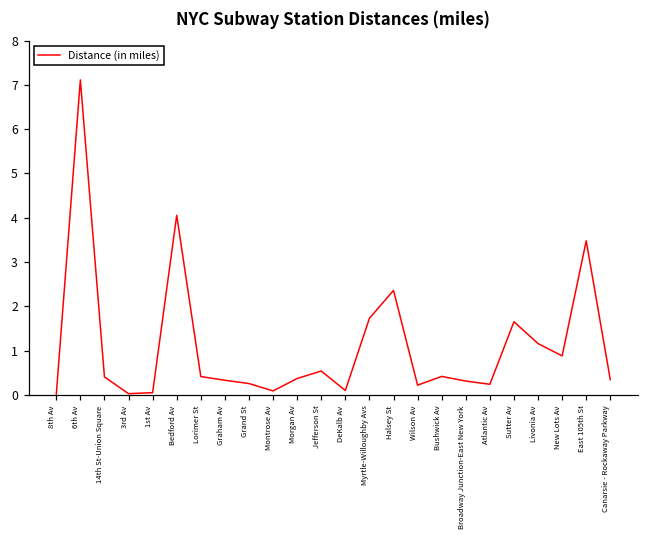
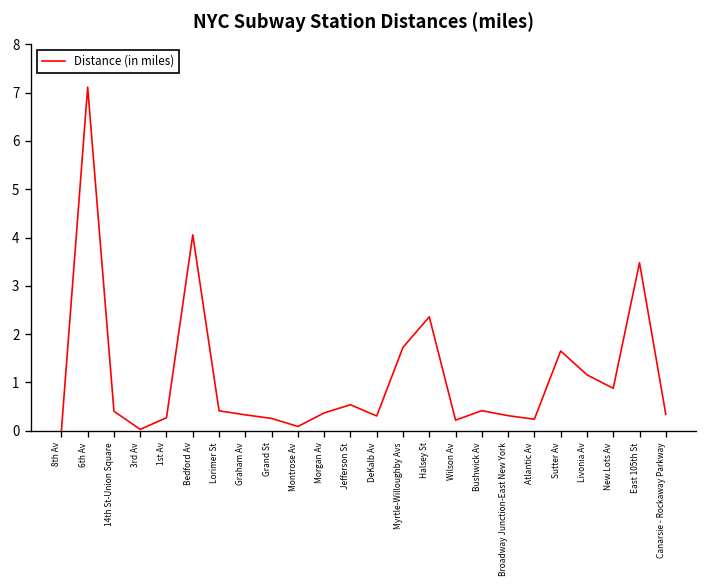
  {
    "8th Av": 0.0,
    "6th Av": 7.1,
    "14th St-Union Square": 0.4,
    "3rd Av": 0.0,
-   "1st Av": 0.0,
+   "1st Av": 0.3,
    "Bedford Av": 4.1,
    "Lorimer St": 0.4,
    "Graham Av": 0.3,
    "Grand St": 0.3,
    "Montrose Av": 0.1,
    "Morgan Av": 0.4,
    "Jefferson St": 0.5,
-   "DeKalb Av": 0.1,
+   "DeKalb Av": 0.3,
    "Myrtle-Willoughby Avs": 1.7,
    "Halsey St": 2.4,
    "Wilson Av": 0.2,
    "Bushwick Av": 0.4,
    "Broadway Junction-East New York": 0.3,
    "Atlantic Av": 0.2,
    "Sutter Av": 1.7,
    "Livonia Av": 1.2,
    "New Lots Av": 0.9,
    "East 105th St": 3.5,
    "Canarsie - Rockaway Parkway": 0.3
  }
